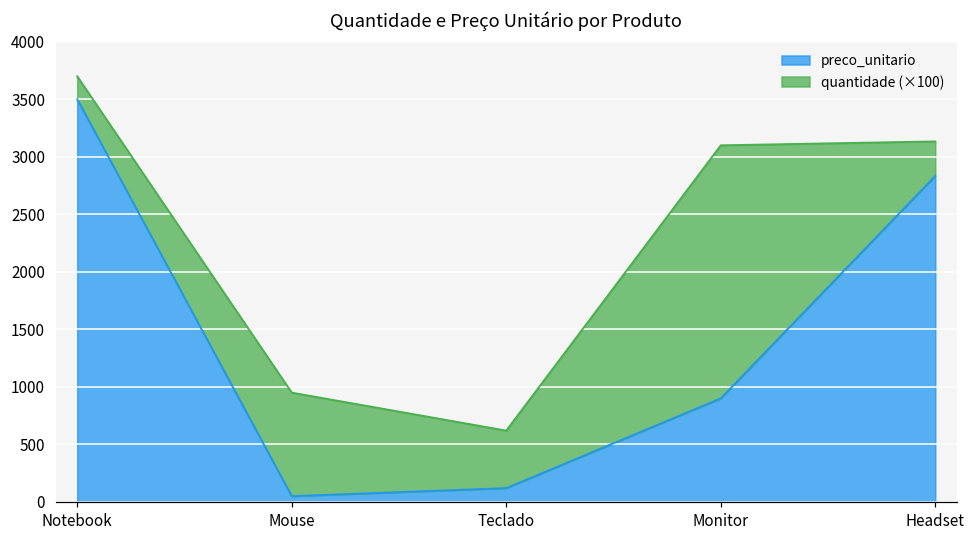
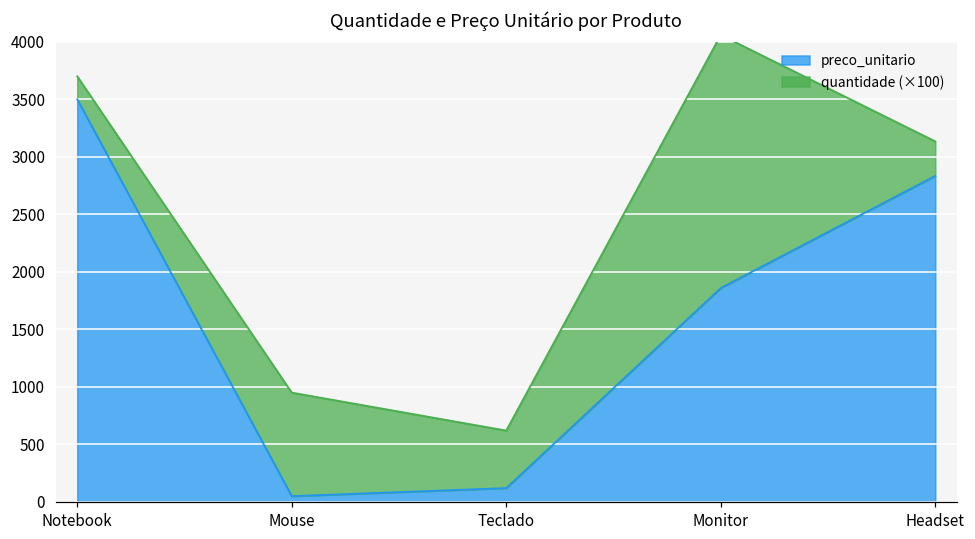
  {
    "preco_unitario": {
      "Notebook": 3500,
      "Mouse": 50,
      "Teclado": 120,
-     "Monitor": 900,
+     "Monitor": 1860,
      "Headset": 2830
    },
    "quantidade (×100)": {
      "Notebook": 200,
      "Mouse": 900,
      "Teclado": 500,
      "Headset": 300
    }
  }
